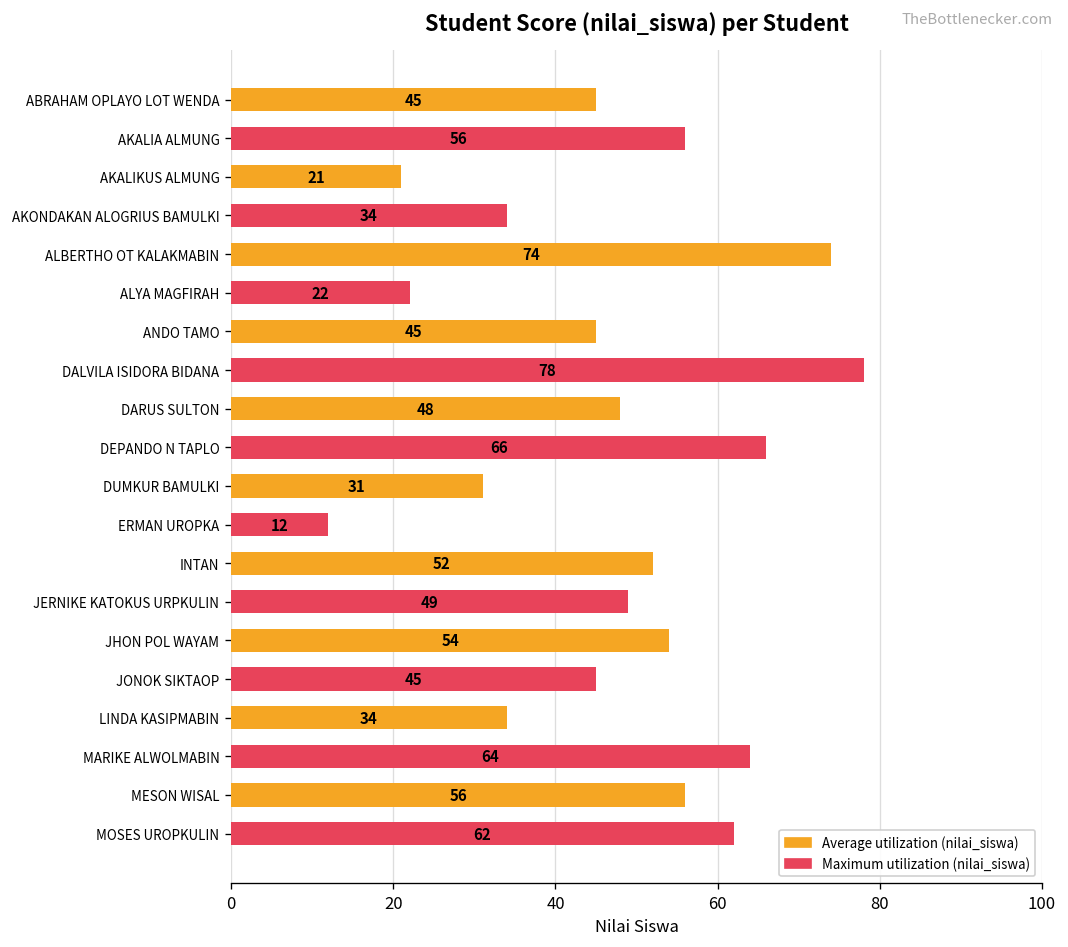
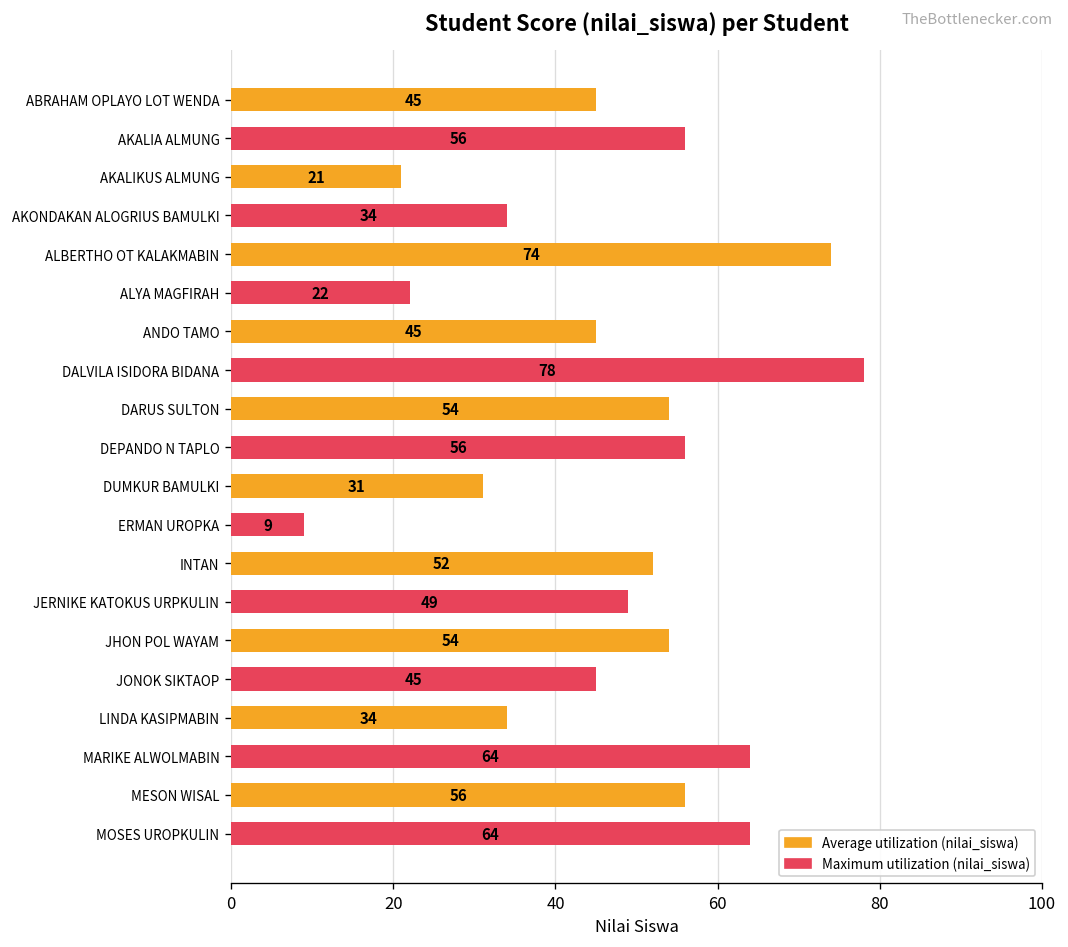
  {
    "ABRAHAM OPLAYO LOT WENDA": 45,
    "AKALIA ALMUNG": 56,
    "AKALIKUS ALMUNG": 21,
    "AKONDAKAN ALOGRIUS BAMULKI": 34,
    "ALBERTHO OT KALAKMABIN": 74,
    "ALYA MAGFIRAH": 22,
    "ANDO TAMO": 45,
    "DALVILA ISIDORA BIDANA": 78,
-   "DARUS SULTON": 48,
-   "DEPANDO N TAPLO": 66,
+   "DARUS SULTON": 54,
+   "DEPANDO N TAPLO": 56,
    "DUMKUR BAMULKI": 31,
-   "ERMAN UROPKA": 12,
+   "ERMAN UROPKA": 9,
    "INTAN": 52,
    "JERNIKE KATOKUS URPKULIN": 49,
    "JHON POL WAYAM": 54,
    "JONOK SIKTAOP": 45,
    "LINDA KASIPMABIN": 34,
    "MARIKE ALWOLMABIN": 64,
    "MESON WISAL": 56,
-   "MOSES UROPKULIN": 62
+   "MOSES UROPKULIN": 64
  }
